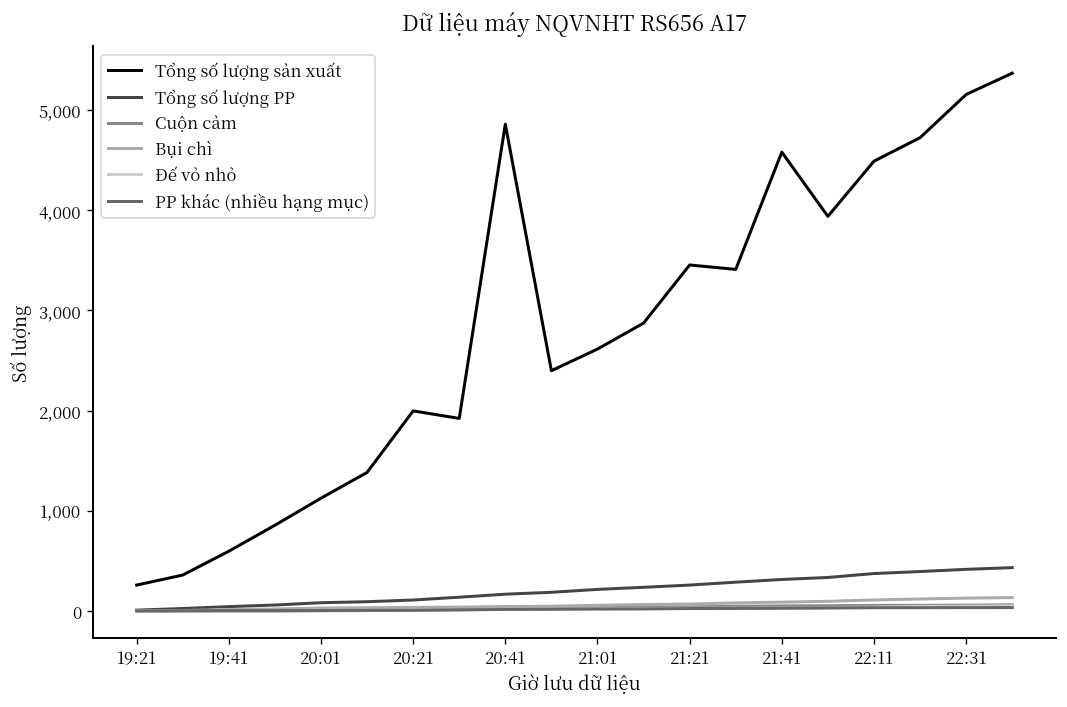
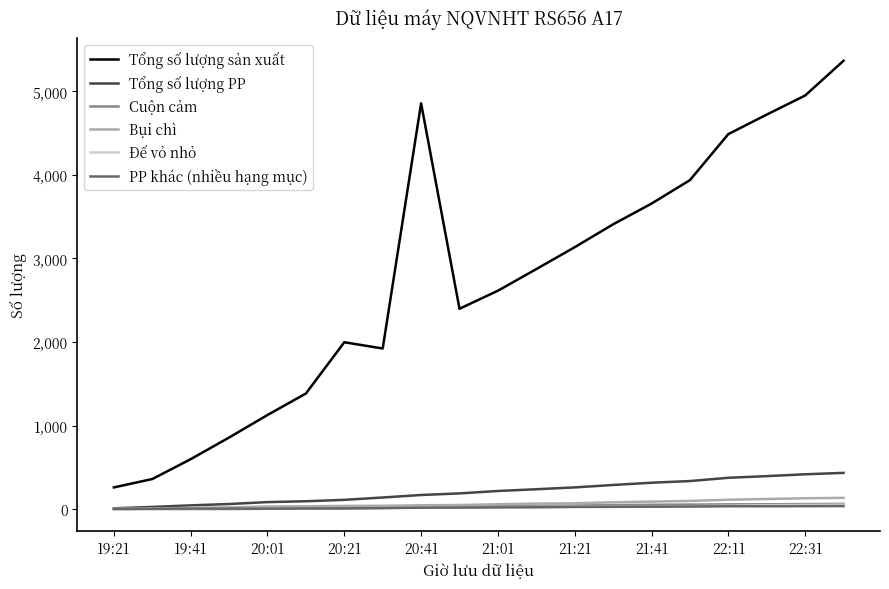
  {
    "Tổng số lượng sản xuất": {
      "19:21": "300",
      "19:41": "600",
      "20:01": "1,100",
      "20:21": "2,000",
      "20:41": "4,900",
      "21:01": "2,600",
-     "21:21": "3,500",
-     "21:41": "4,600",
+     "21:21": "3,100",
+     "21:41": "3,700",
      "22:11": "4,500",
-     "22:31": "5,200"
+     "22:31": "5,000"
    }
  }
